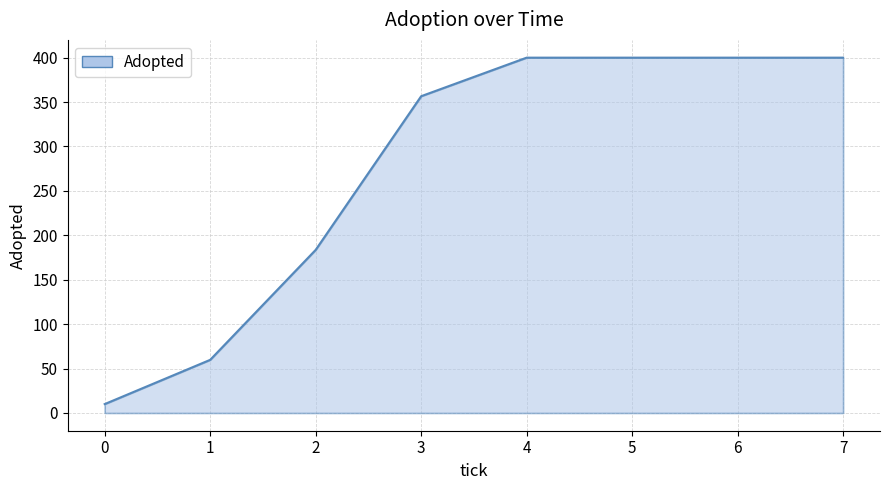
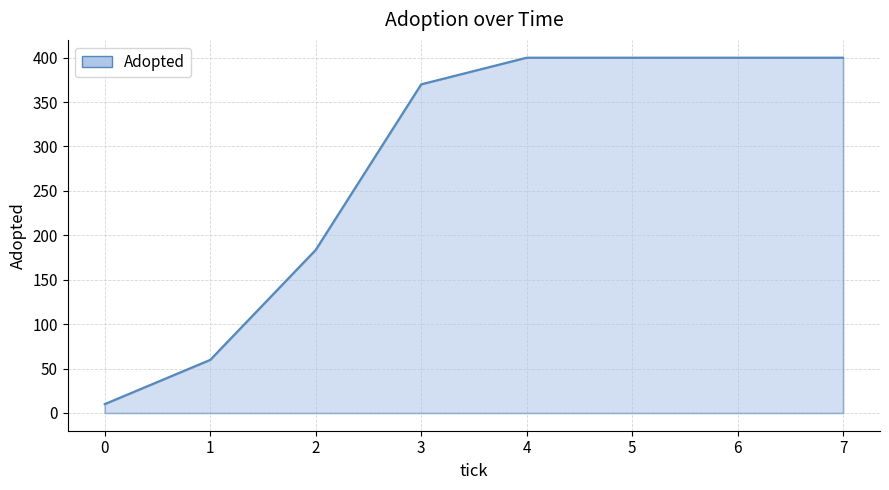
  {
    "0": 10,
    "1": 60,
    "2": 180,
-   "3": 360,
+   "3": 370,
    "4": 400,
    "5": 400,
    "6": 400,
    "7": 400
  }
